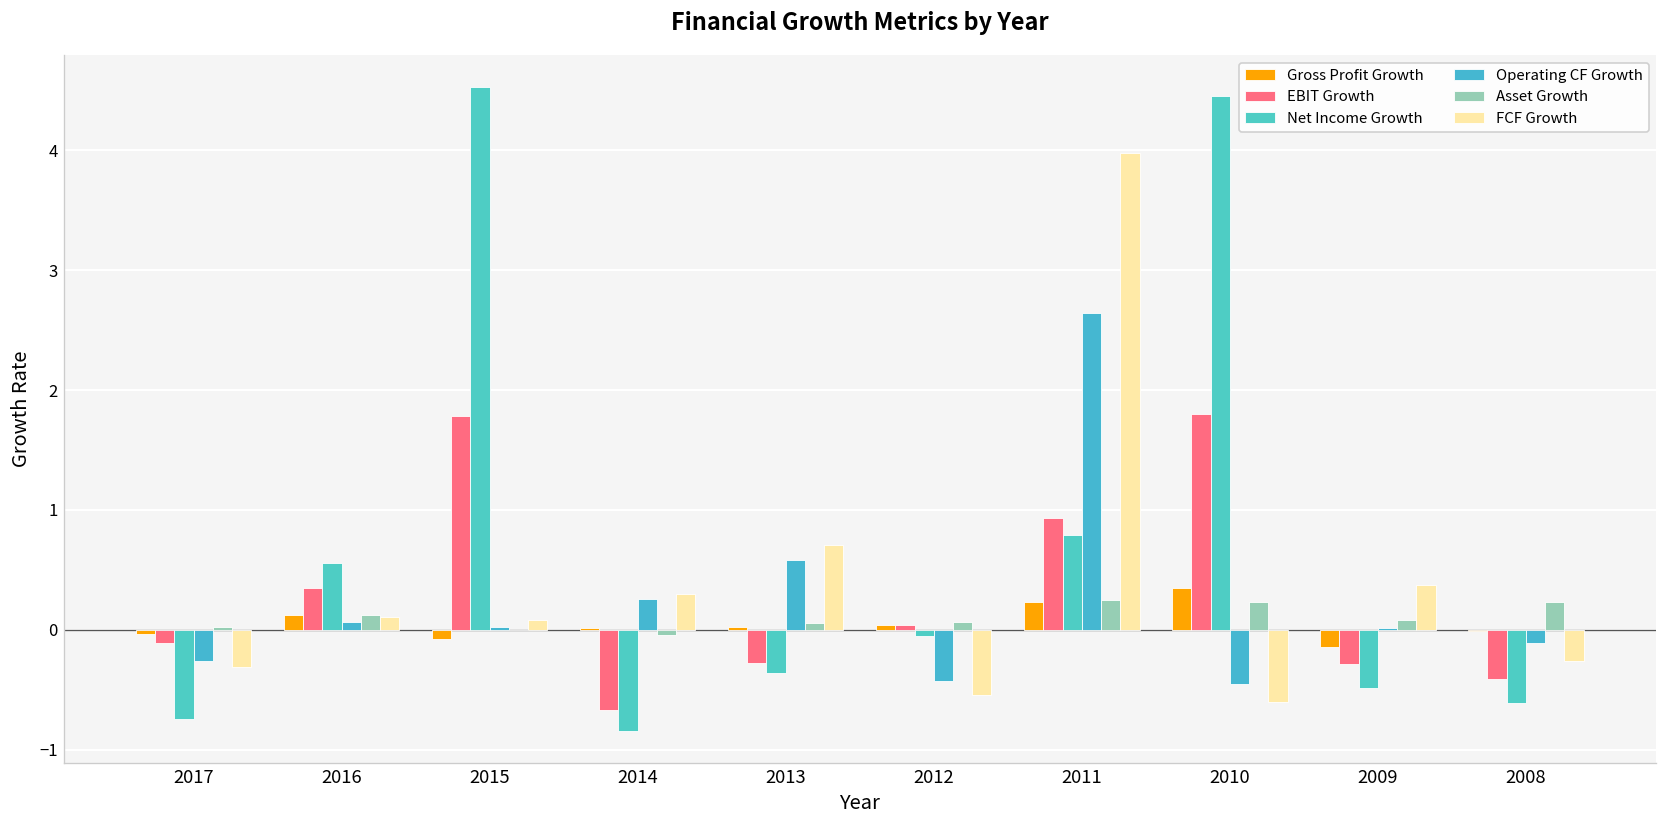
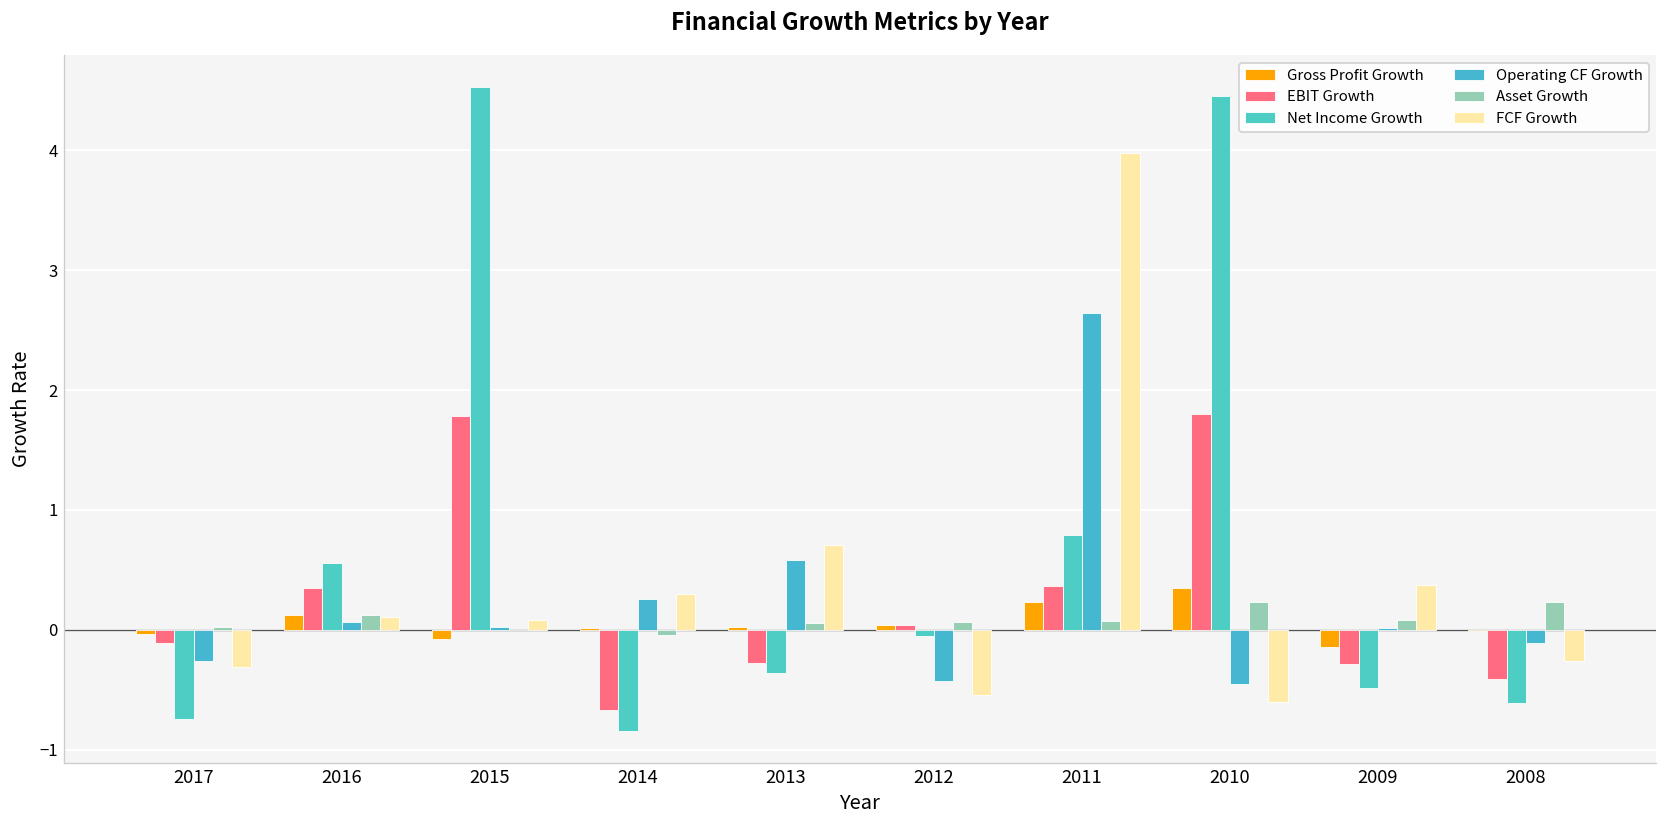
  {
    "Gross Profit Growth": {
      "2017": 0.0,
      "2016": 0.1,
      "2015": -0.1,
      "2013": 0.0,
      "2012": 0.0,
      "2011": 0.2,
      "2010": 0.3,
      "2009": -0.1
    },
    "EBIT Growth": {
      "2017": -0.1,
      "2016": 0.3,
      "2015": 1.8,
      "2014": -0.7,
      "2013": -0.3,
      "2012": 0.0,
-     "2011": 0.9,
+     "2011": 0.4,
      "2010": 1.8,
      "2009": -0.3,
      "2008": -0.4
    },
    "Asset Growth": {
      "2016": 0.1,
      "2014": 0.0,
      "2013": 0.1,
      "2012": 0.1,
-     "2011": 0.2,
+     "2011": 0.1,
      "2010": 0.2,
      "2009": 0.1,
      "2008": 0.2
    },
    "FCF Growth": {
      "2017": -0.3,
      "2016": 0.1,
      "2015": 0.1,
      "2014": 0.3,
      "2013": 0.7,
      "2012": -0.5,
      "2011": 4.0,
      "2010": -0.6,
      "2009": 0.4,
      "2008": -0.3
    }
  }
